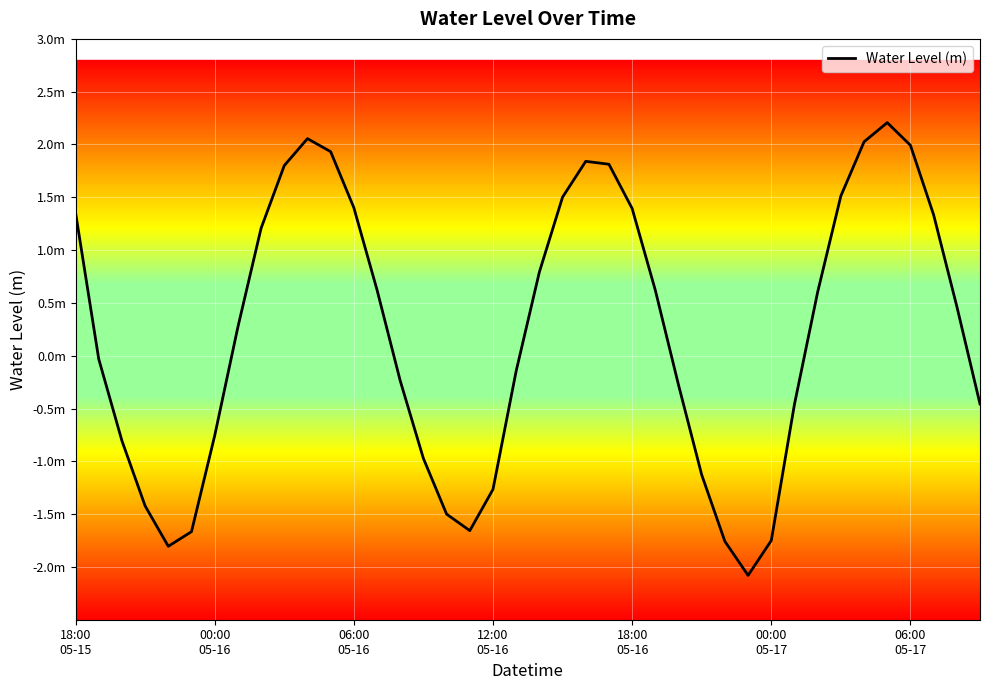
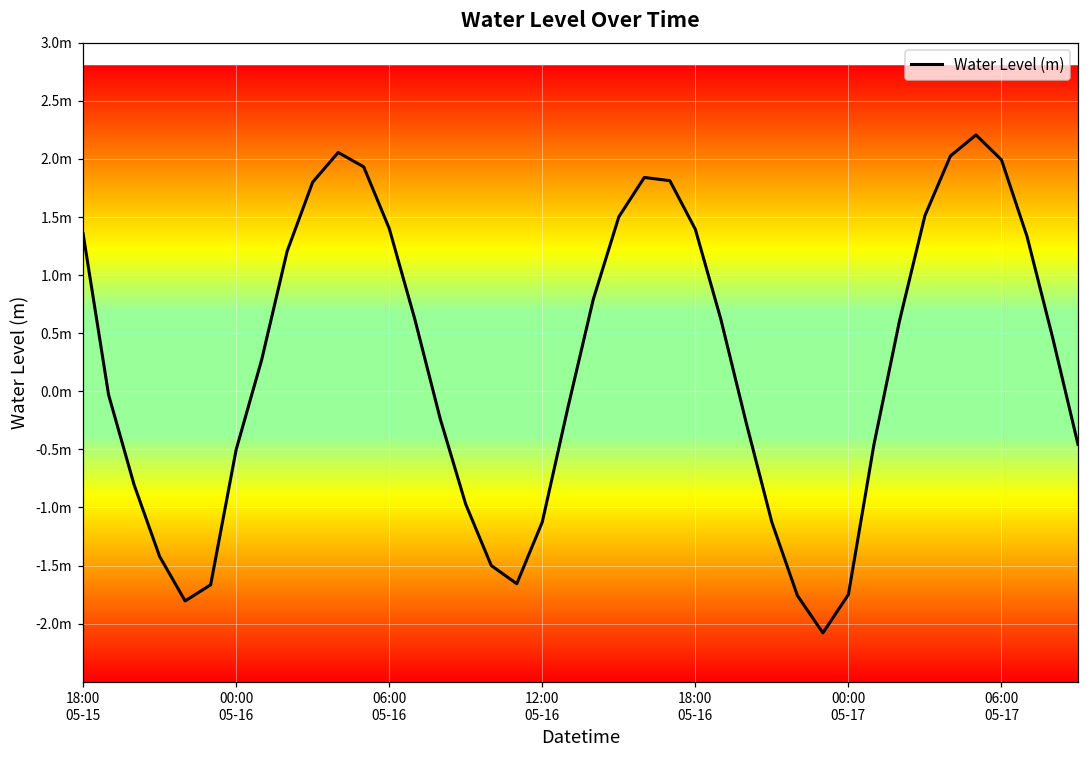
  {
    "18:00 05-15": "1.36m",
-   "00:00 05-16": "-0.76m",
+   "00:00 05-16": "-0.50m",
    "06:00 05-16": "1.40m",
-   "12:00 05-16": "-1.27m",
+   "12:00 05-16": "-1.13m",
    "18:00 05-16": "1.39m",
    "00:00 05-17": "-1.75m",
    "06:00 05-17": "1.99m"
  }
